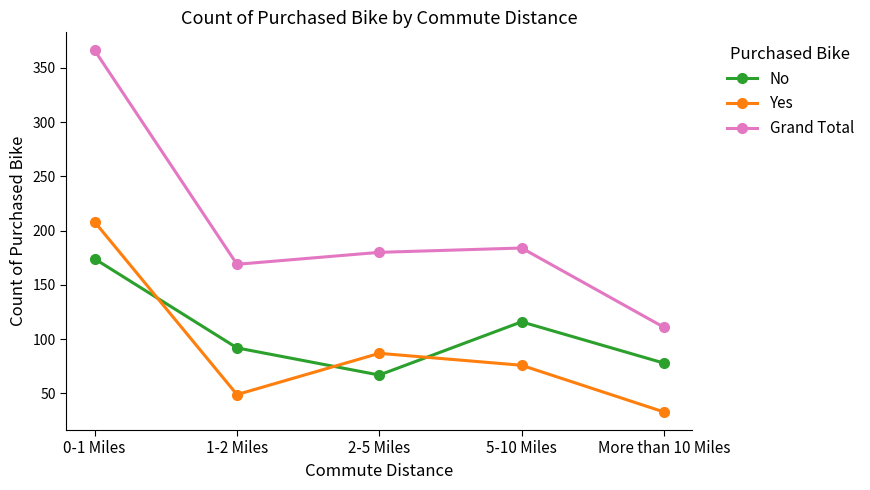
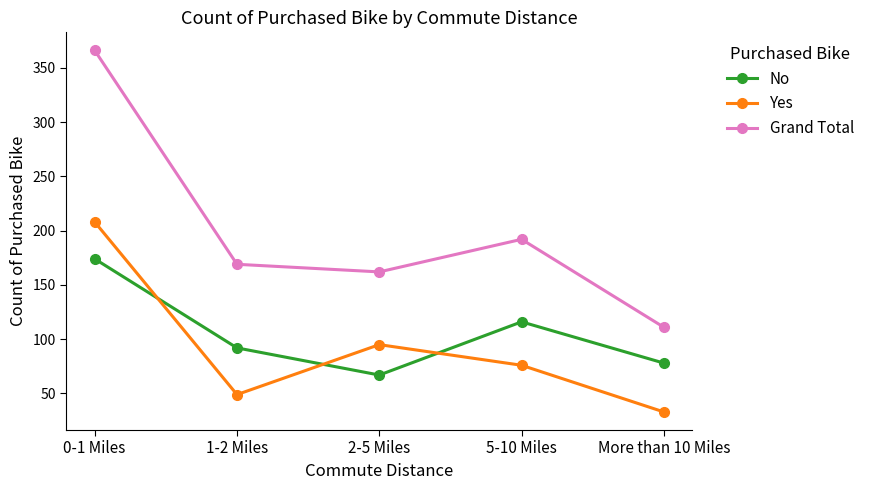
  {
    "No": {
      "0-1 Miles": 174,
      "1-2 Miles": 92,
      "2-5 Miles": 67,
      "5-10 Miles": 116,
      "More than 10 Miles": 78
    },
    "Yes": {
      "0-1 Miles": 208,
      "1-2 Miles": 49,
-     "2-5 Miles": 87,
+     "2-5 Miles": 95,
      "5-10 Miles": 76,
      "More than 10 Miles": 33
    },
    "Grand Total": {
      "0-1 Miles": 366,
      "1-2 Miles": 169,
-     "2-5 Miles": 180,
-     "5-10 Miles": 184,
+     "2-5 Miles": 162,
+     "5-10 Miles": 192,
      "More than 10 Miles": 111
    }
  }
